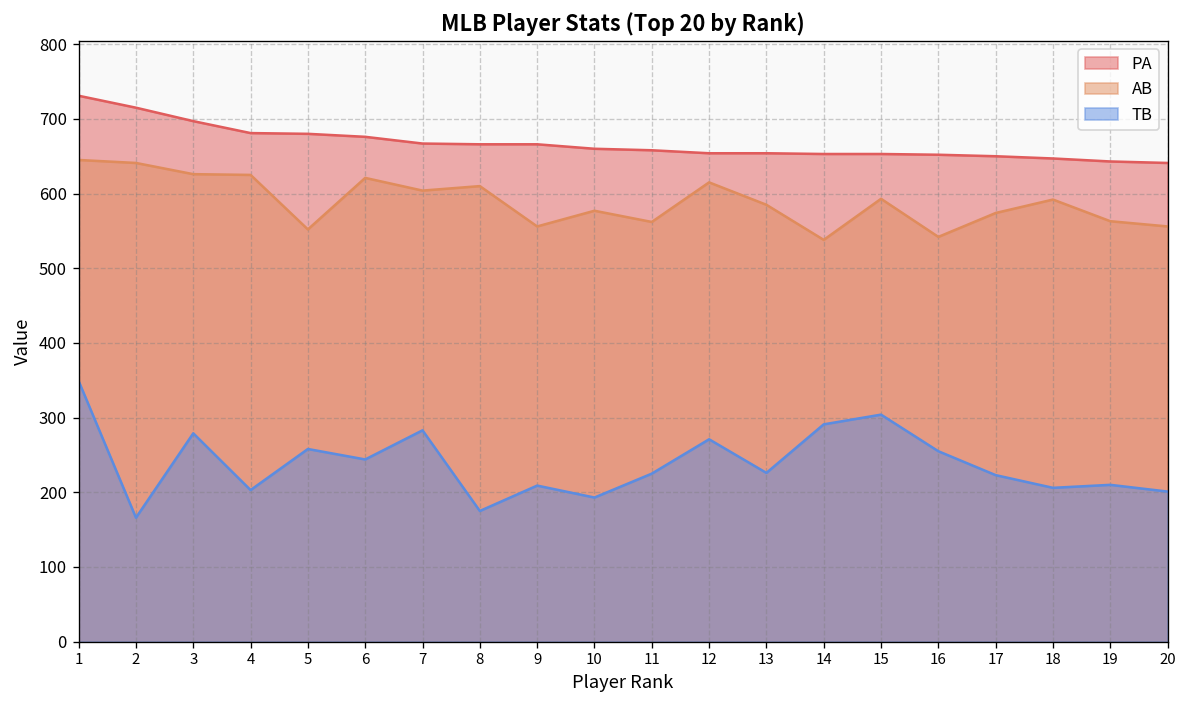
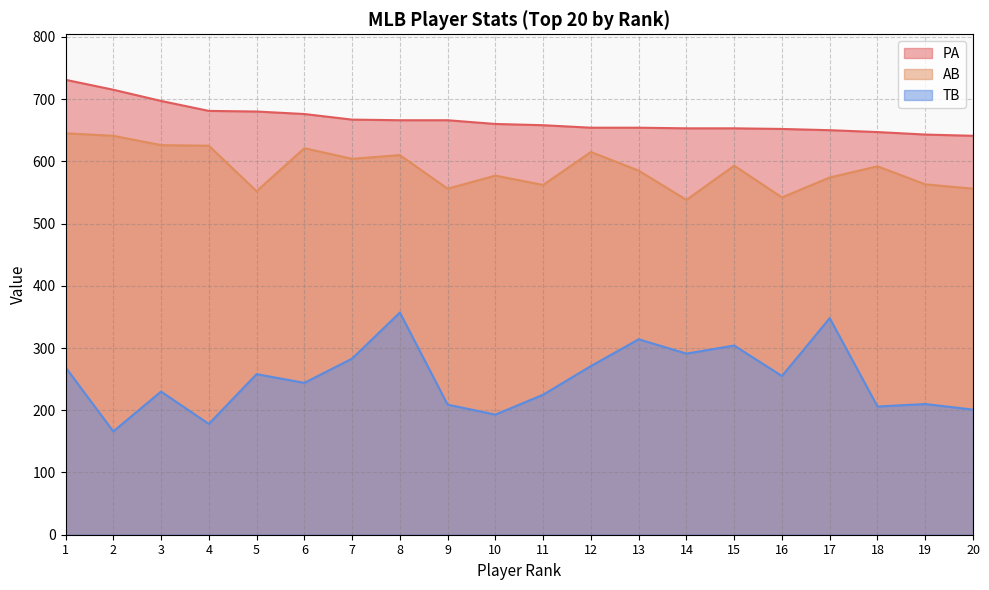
  {
    "TB": {
-     "1": 350,
+     "1": 270,
      "2": 170,
-     "3": 280,
-     "4": 200,
+     "3": 230,
+     "4": 180,
      "5": 260,
      "6": 240,
      "7": 280,
-     "8": 180,
+     "8": 360,
      "9": 210,
      "10": 190,
      "11": 230,
      "12": 270,
-     "13": 230,
+     "13": 310,
      "14": 290,
      "15": 300,
      "16": 260,
-     "17": 220,
+     "17": 350,
      "18": 210,
      "19": 210,
      "20": 200
    }
  }
